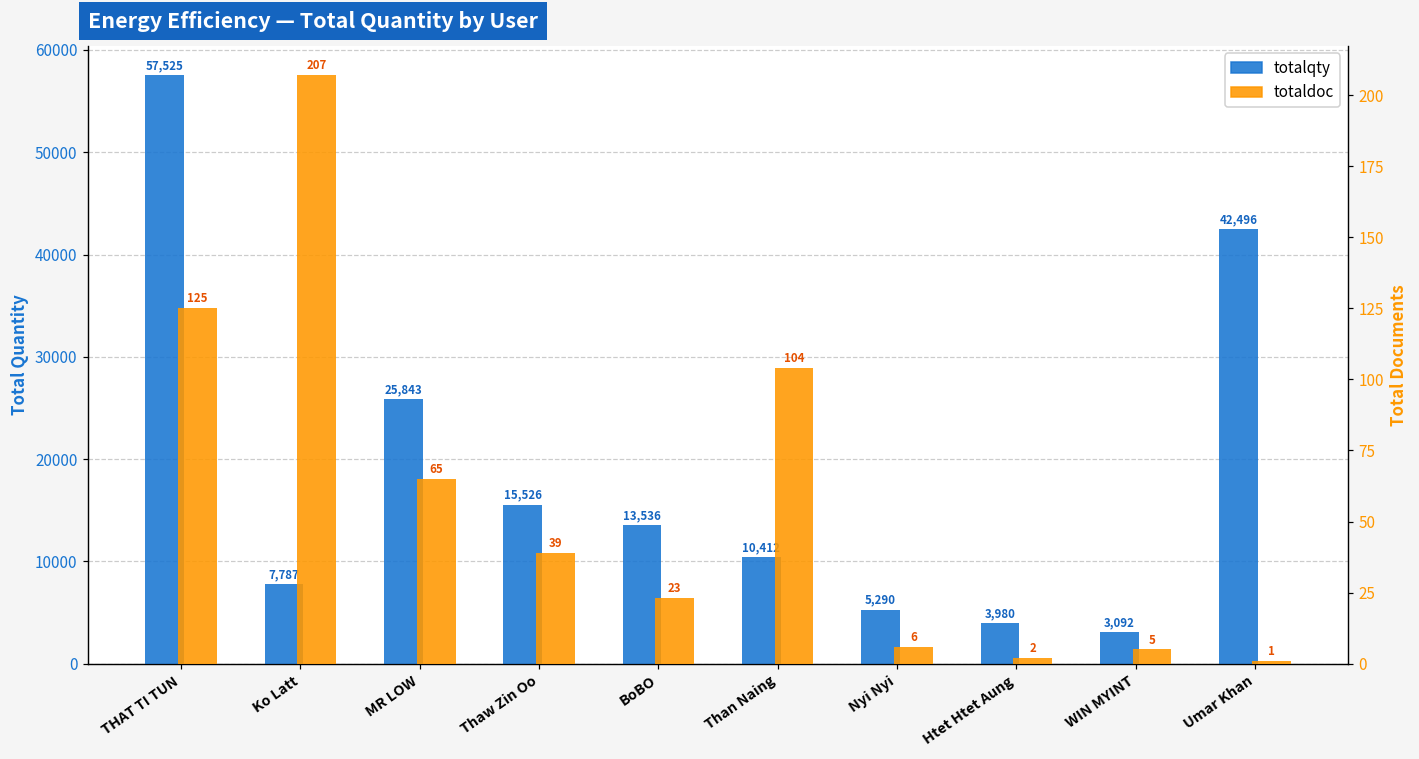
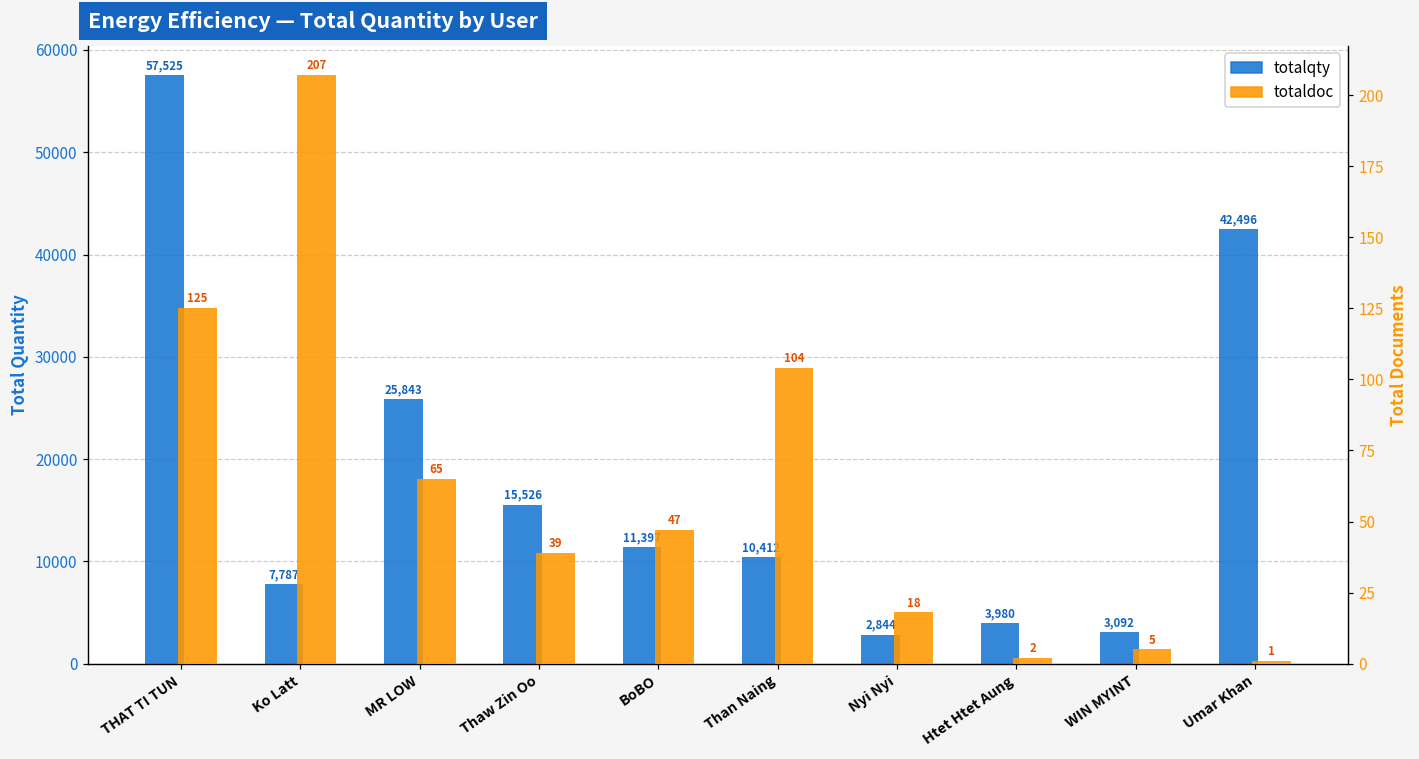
  {
    "totalqty": {
      "THAT TI TUN": "57,525",
      "Ko Latt": "7,787",
      "MR LOW": "25,843",
      "Thaw Zin Oo": "15,526",
-     "BoBO": "13,536",
+     "BoBO": "11,397",
      "Than Naing": "10,412",
-     "Nyi Nyi": "5,290",
+     "Nyi Nyi": "2,844",
      "Htet Htet Aung": "3,980",
      "WIN MYINT": "3,092",
      "Umar Khan": "42,496"
    },
    "totaldoc": {
      "THAT TI TUN": "125",
      "Ko Latt": "207",
      "MR LOW": "65",
      "Thaw Zin Oo": "39",
-     "BoBO": "23",
+     "BoBO": "47",
      "Than Naing": "104",
-     "Nyi Nyi": "6",
+     "Nyi Nyi": "18",
      "Htet Htet Aung": "2",
      "WIN MYINT": "5",
      "Umar Khan": "1"
    }
  }
